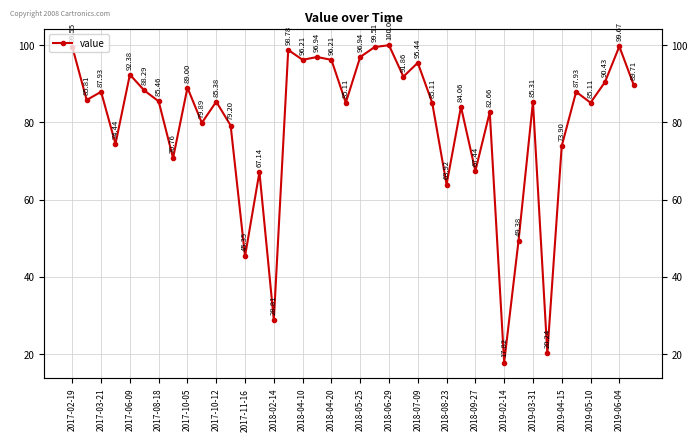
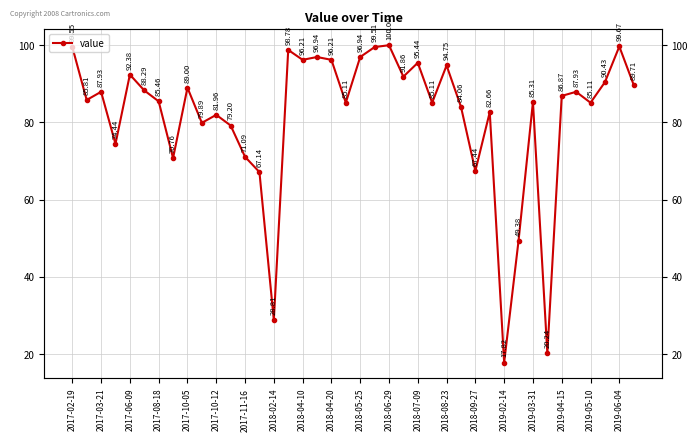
  {
    "2017-03-21": 87.93,
    "2017-06-09": 92.38,
    "2017-08-18": 85.46,
    "2017-10-05": 89.00,
-   "2017-10-12": 85.38,
-   "2017-11-16": 45.35,
+   "2017-10-12": 81.96,
+   "2017-11-16": 71.09,
    "2018-02-14": 28.81,
    "2018-04-10": 96.21,
    "2018-04-20": 96.21,
    "2018-05-25": 96.94,
    "2018-06-29": 100.00,
    "2018-07-09": 95.44,
-   "2018-08-23": 63.92,
+   "2018-08-23": 94.75,
    "2018-09-27": 67.44,
    "2019-02-14": 17.82,
    "2019-03-31": 85.31,
-   "2019-04-15": 73.90,
+   "2019-04-15": 86.87,
    "2019-05-10": 85.11,
    "2019-06-04": 99.67
  }
